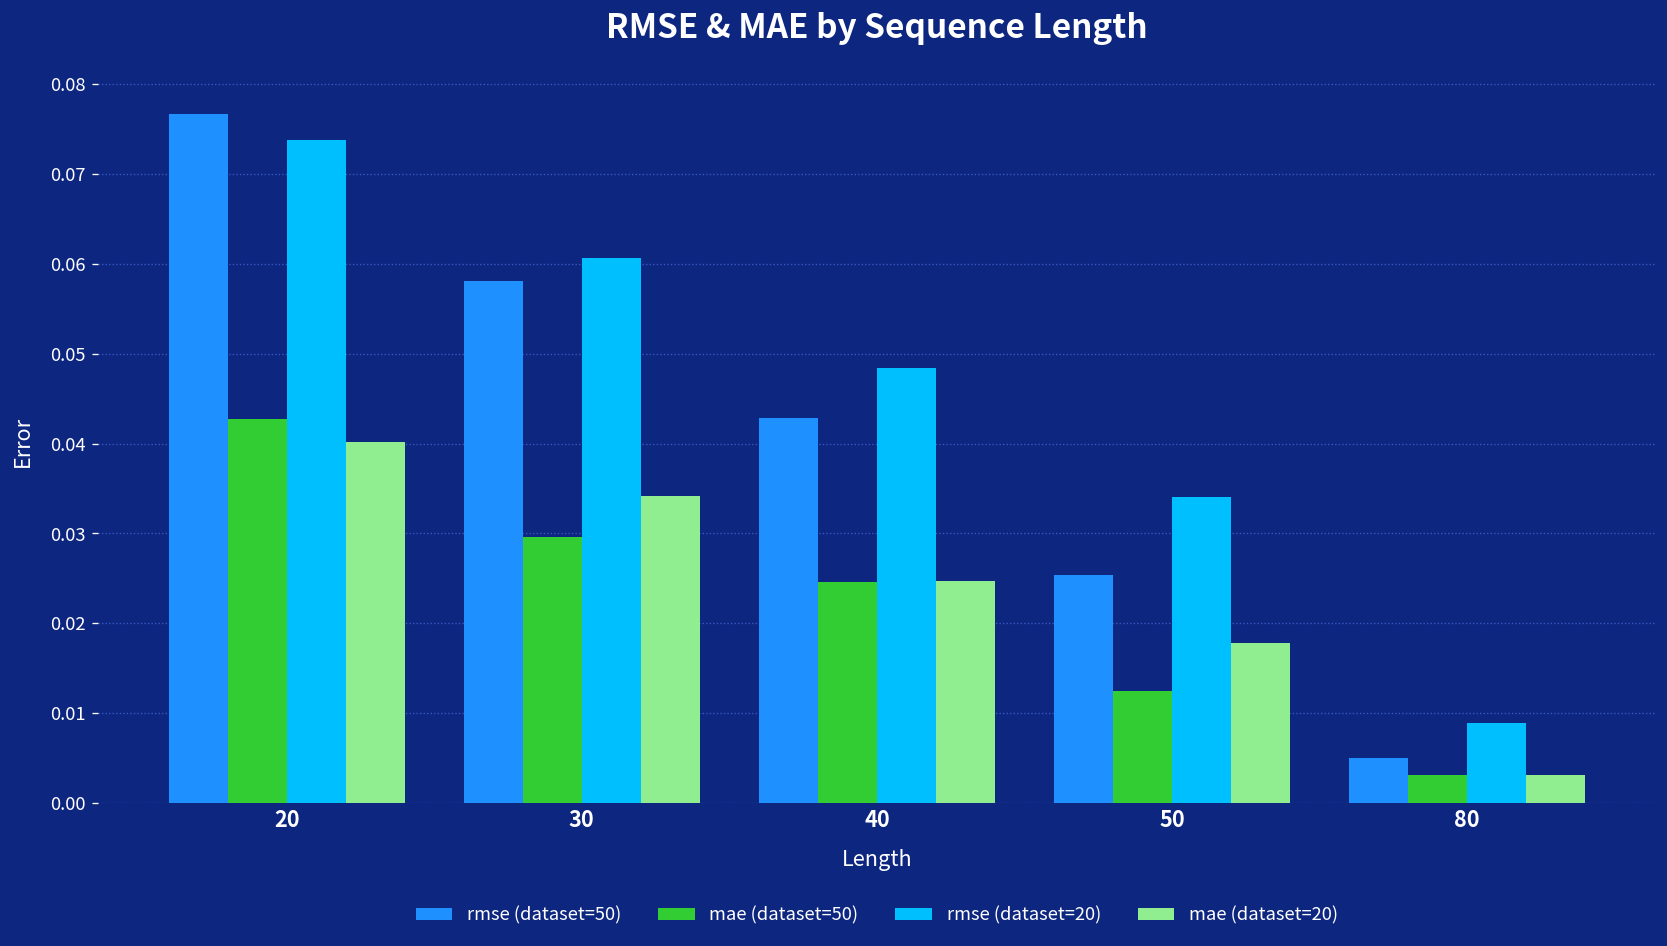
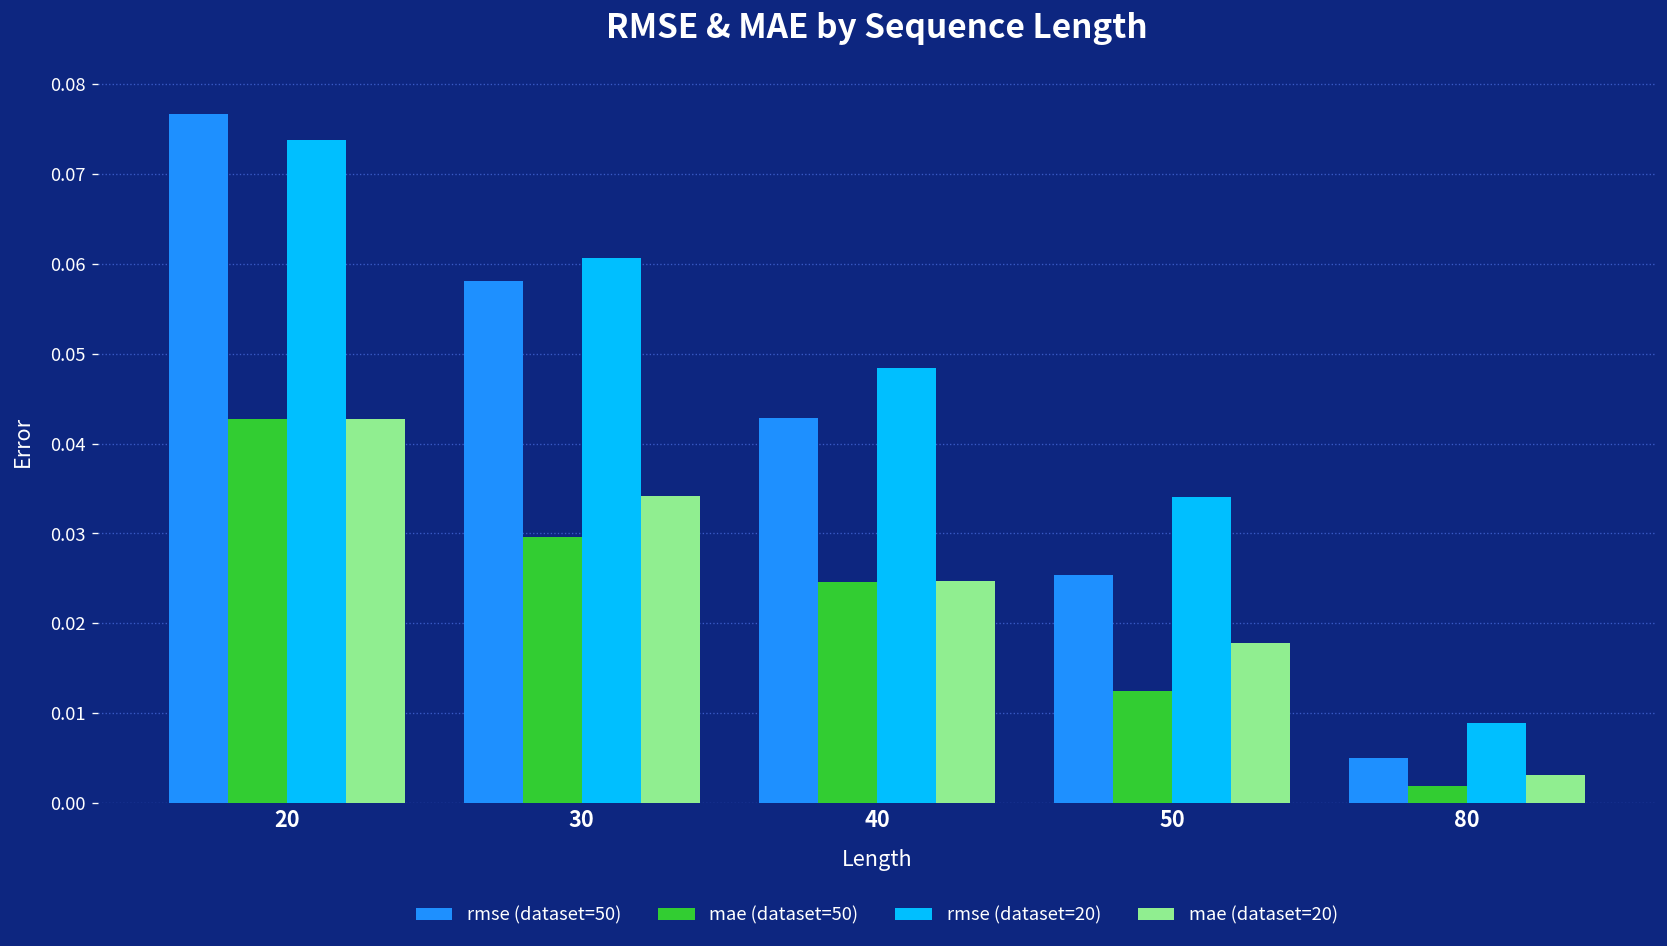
  {
    "mae (dataset=50)": {
      "20": 0.043,
      "30": 0.030,
      "40": 0.025,
      "50": 0.012,
-     "80": 0.003
+     "80": 0.002
    },
    "mae (dataset=20)": {
-     "20": 0.040,
+     "20": 0.043,
      "30": 0.034,
      "40": 0.025,
      "50": 0.018,
      "80": 0.003
    }
  }
